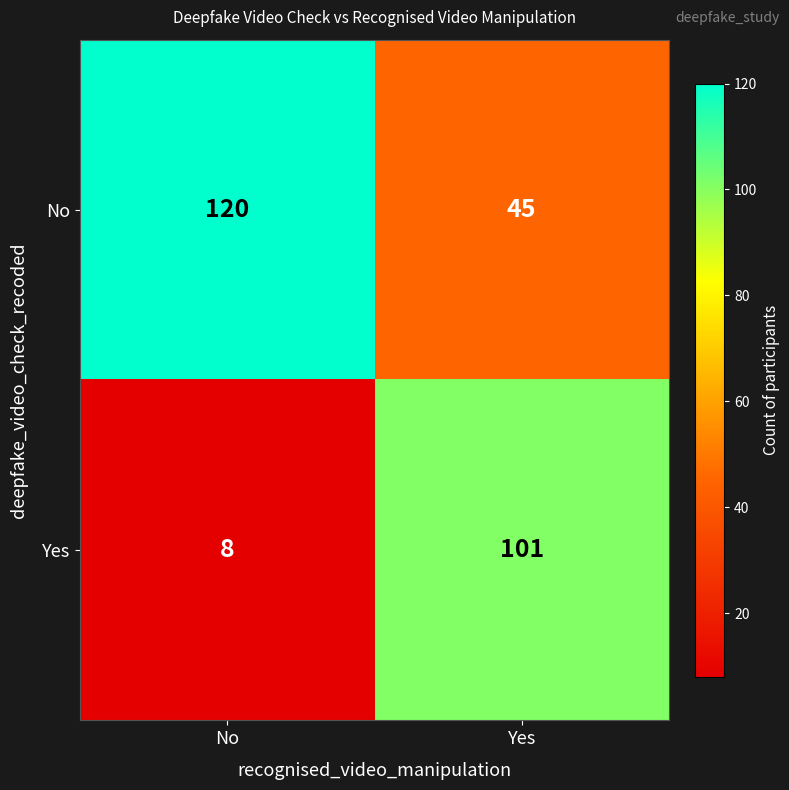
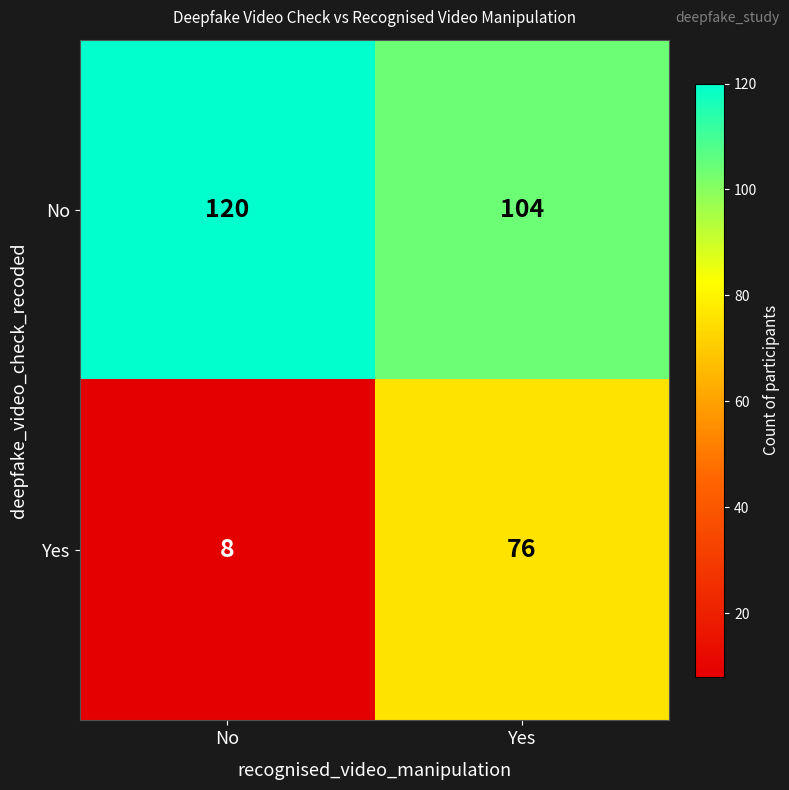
  {
    "No": {
      "No": 120,
-     "Yes": 45
+     "Yes": 104
    },
    "Yes": {
      "No": 8,
-     "Yes": 101
+     "Yes": 76
    }
  }
